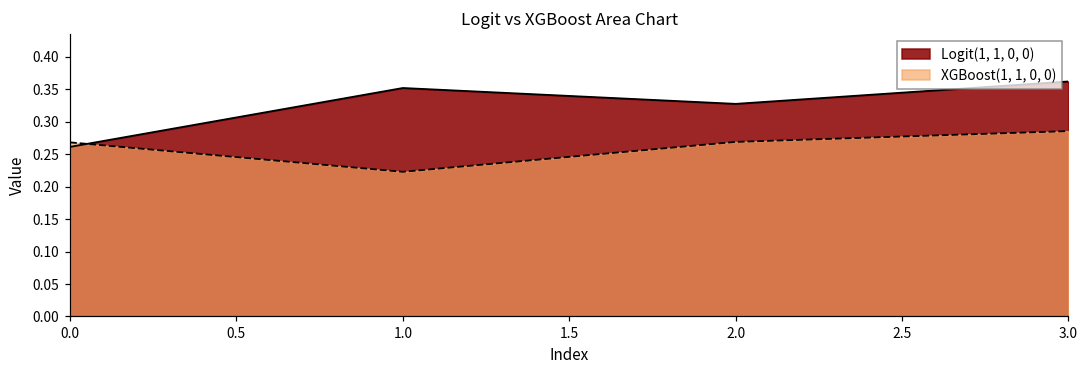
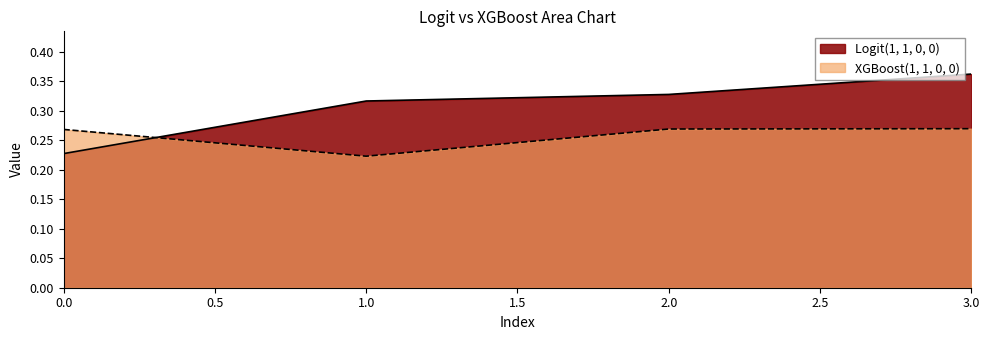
  {
    "Logit(1, 1, 0, 0)": {
-     "0.0": 0.26,
-     "1.0": 0.35,
+     "0.0": 0.23,
+     "1.0": 0.32,
      "2.0": 0.33,
      "3.0": 0.36
    },
    "XGBoost(1, 1, 0, 0)": {
      "0.0": 0.27,
      "1.0": 0.22,
      "2.0": 0.27,
-     "3.0": 0.29
+     "3.0": 0.27
    }
  }
